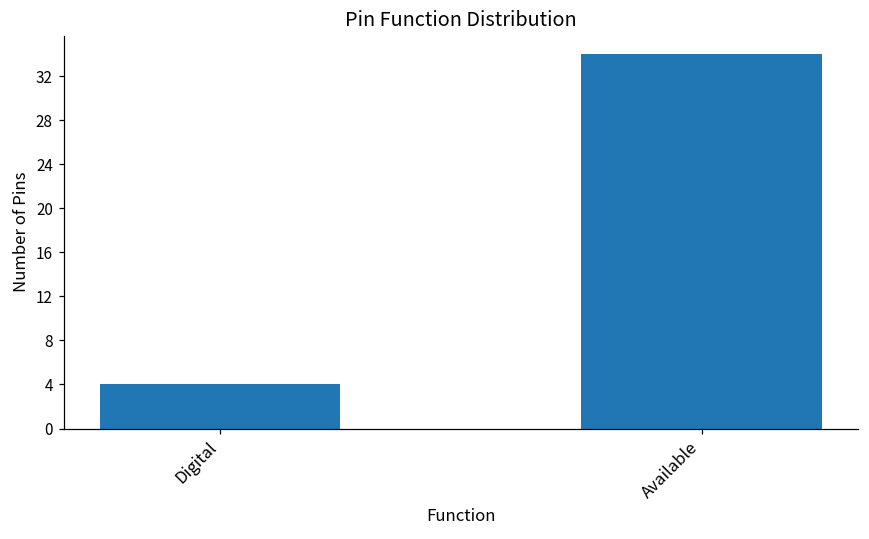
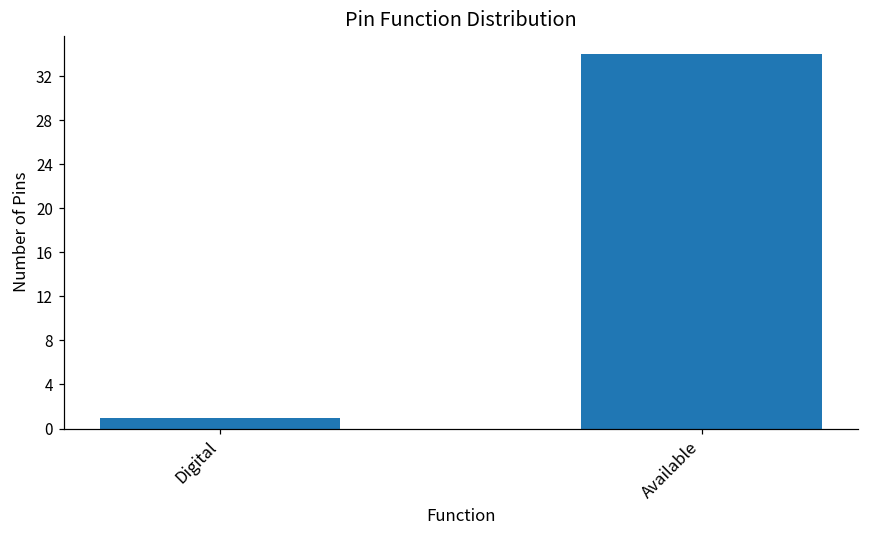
  {
-   "Digital": 4,
+   "Digital": 1,
    "Available": 34
  }
